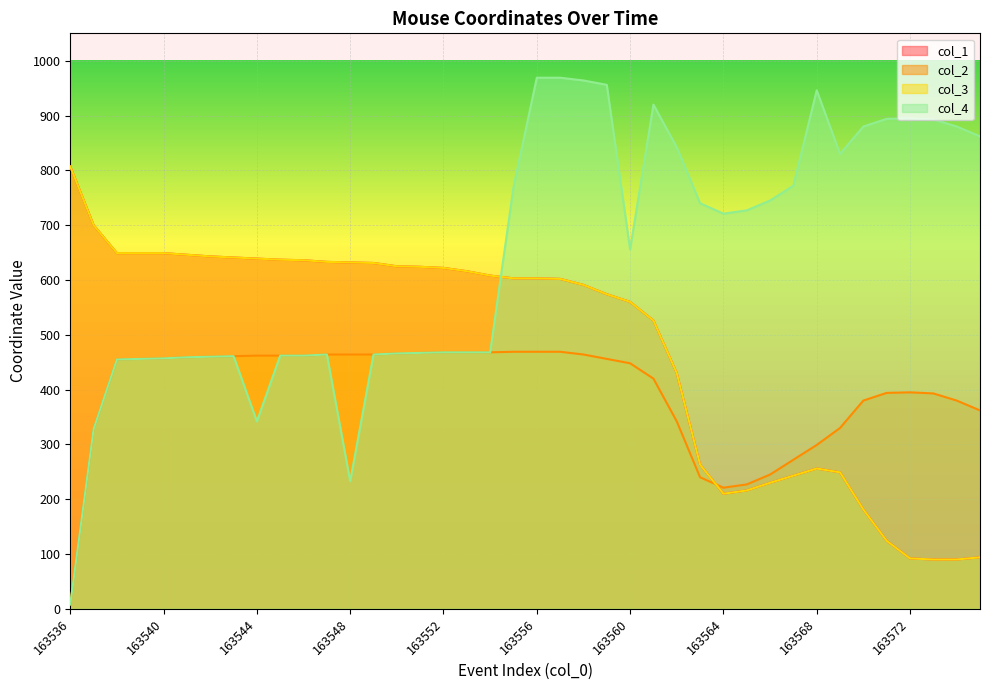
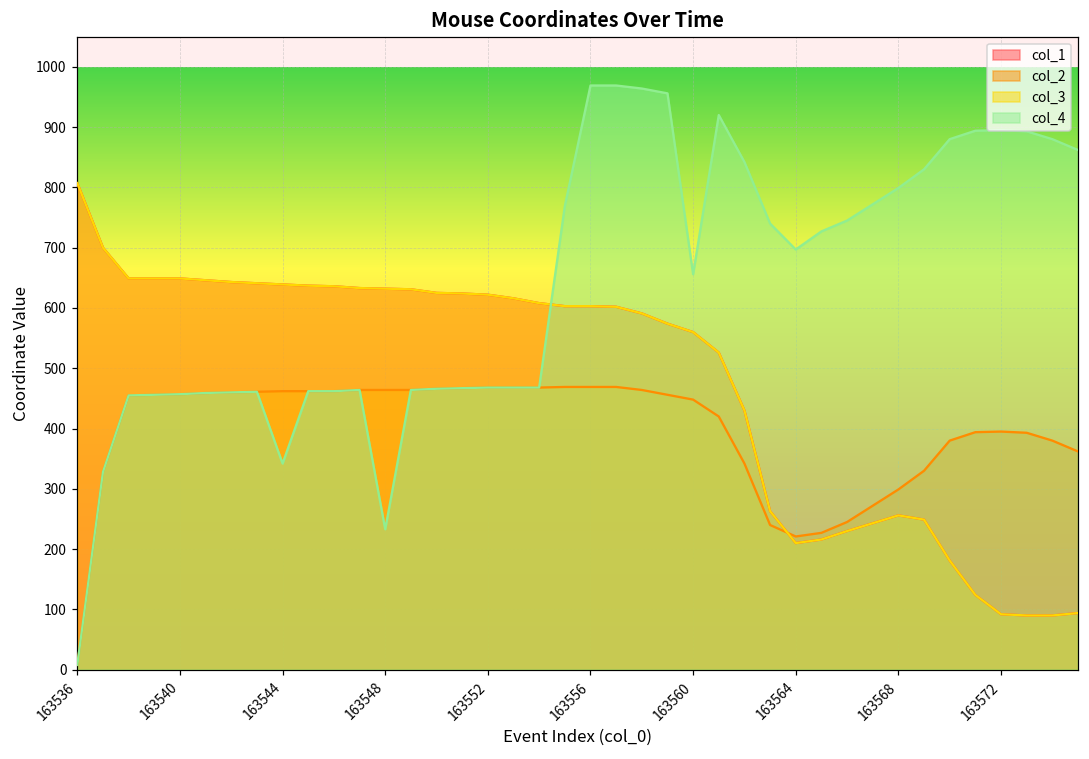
  {
    "col_4": {
      "163544": 340,
      "163548": 230,
      "163556": 970,
      "163560": 660,
-     "163564": 720,
-     "163568": 950
+     "163564": 700,
+     "163568": 800
    }
  }
